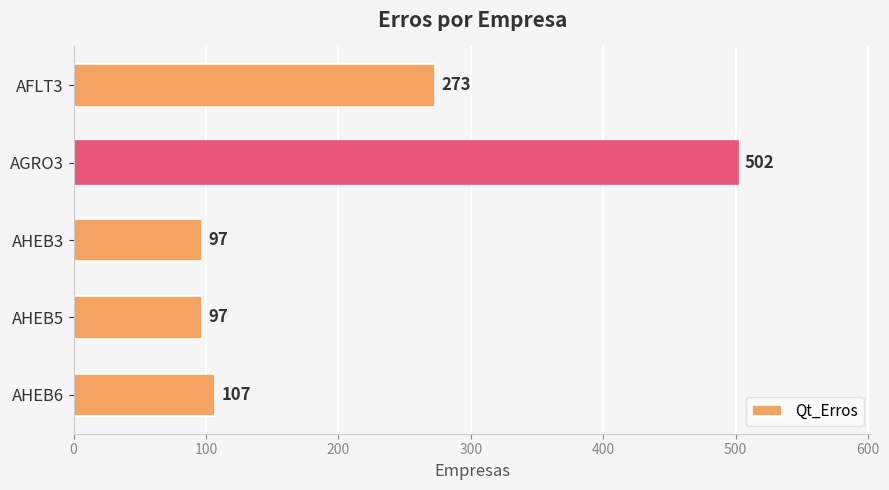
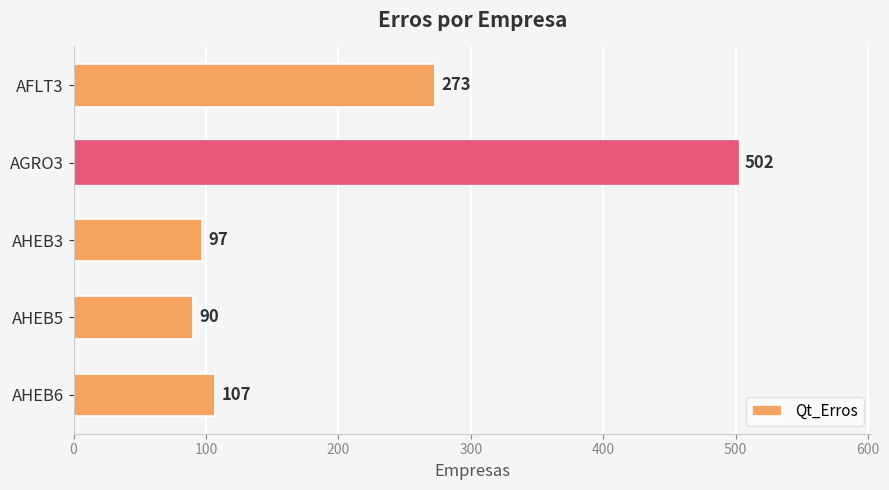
  {
    "AFLT3": 273,
    "AGRO3": 502,
    "AHEB3": 97,
-   "AHEB5": 97,
+   "AHEB5": 90,
    "AHEB6": 107
  }
